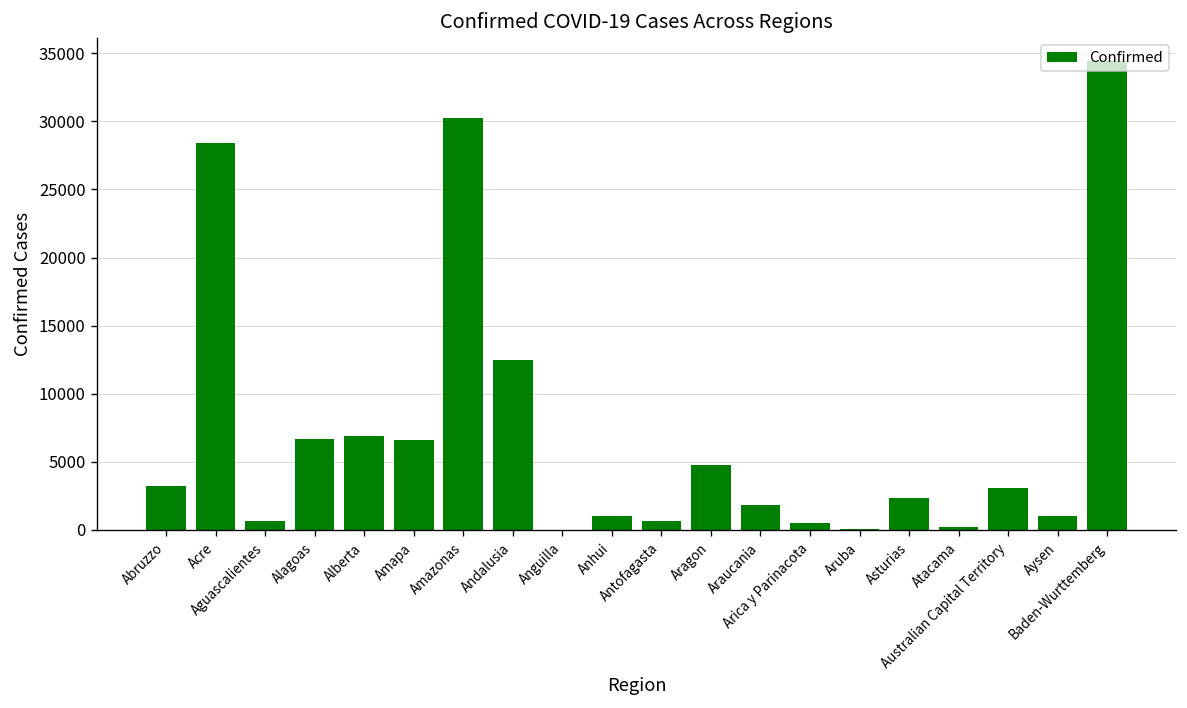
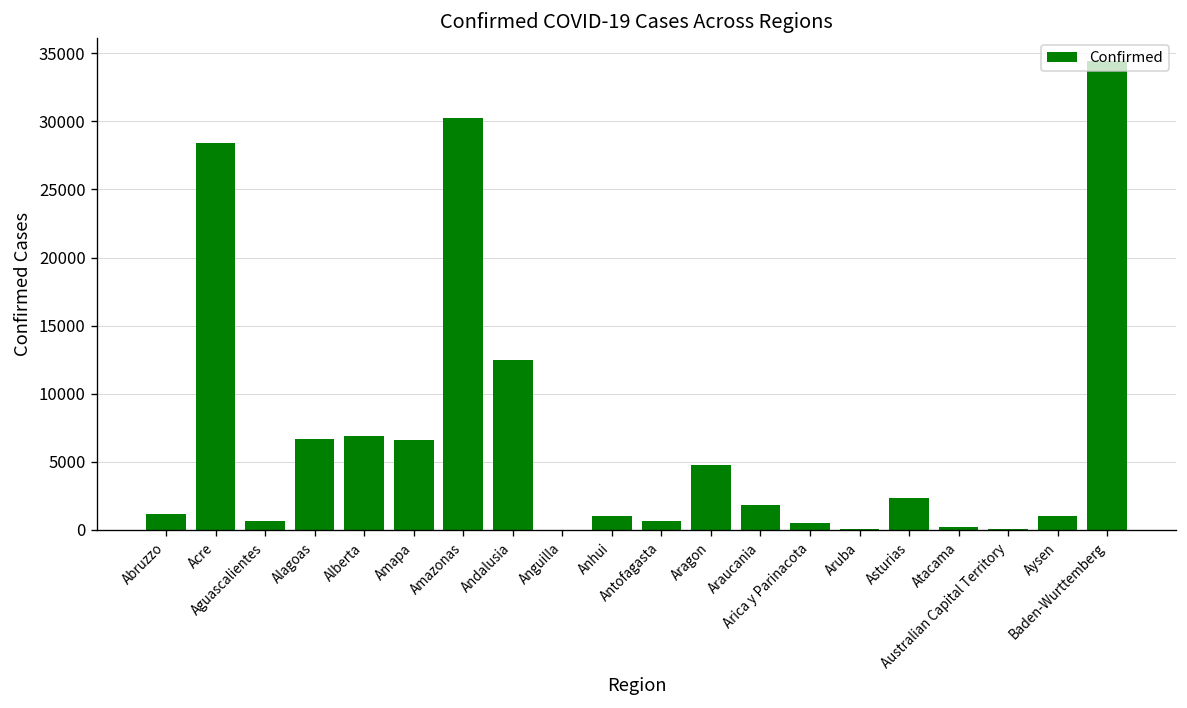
  {
-   "Abruzzo": 3200,
+   "Abruzzo": 1200,
    "Acre": 28400,
    "Aguascalientes": 600,
    "Alagoas": 6700,
    "Alberta": 6900,
    "Amapa": 6600,
    "Amazonas": 30300,
    "Andalusia": 12500,
    "Anhui": 1000,
    "Antofagasta": 700,
    "Aragon": 4700,
    "Araucania": 1900,
    "Arica y Parinacota": 500,
    "Asturias": 2400,
-   "Australian Capital Territory": 3100,
+   "Australian Capital Territory": 100,
    "Aysen": 1000
  }
